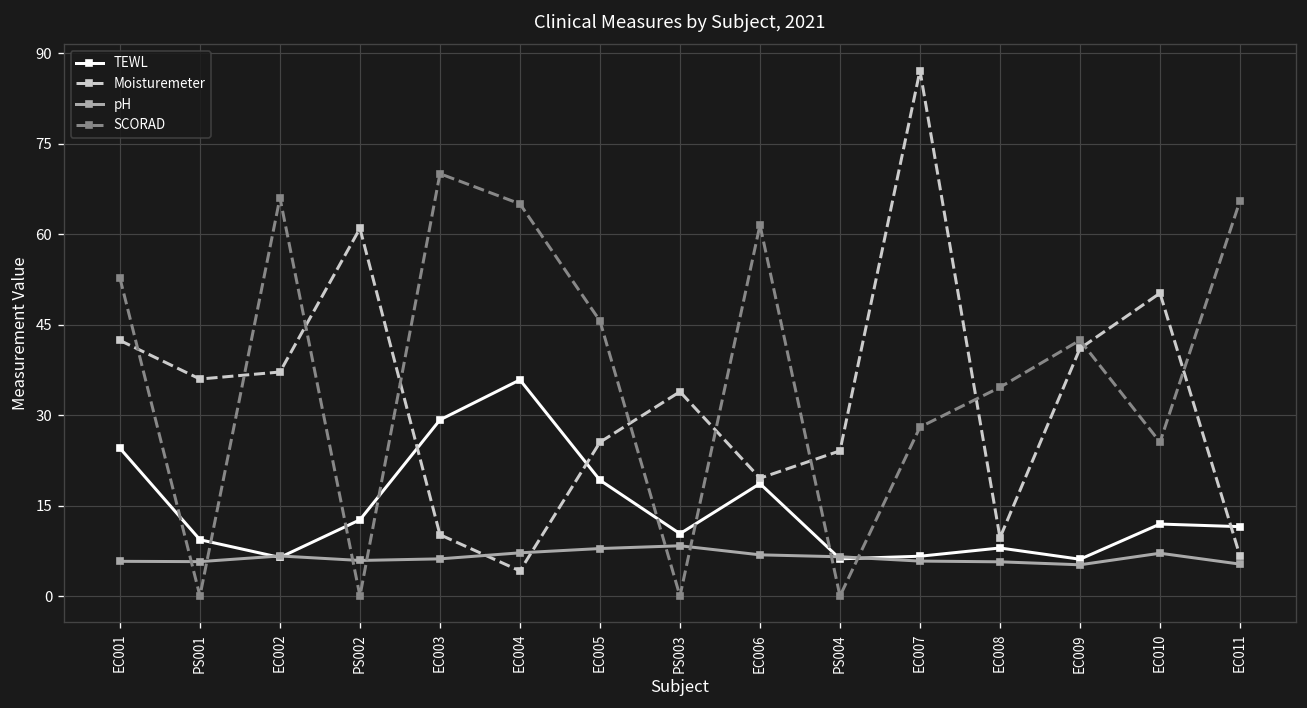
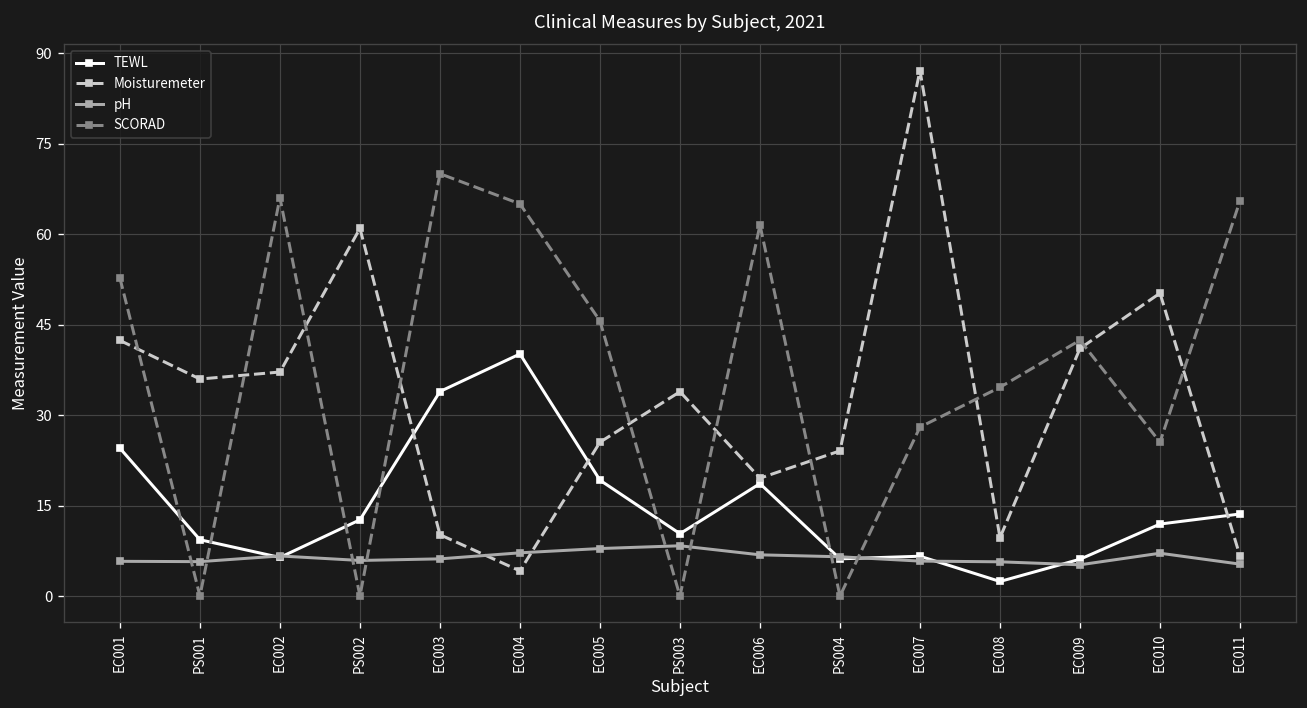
  {
    "TEWL": {
      "EC001": 25,
      "PS001": 9,
      "PS002": 13,
-     "EC003": 29,
-     "EC004": 36,
+     "EC003": 34,
+     "EC004": 40,
      "EC005": 19,
      "PS003": 10,
      "EC006": 19,
      "EC007": 7,
-     "EC008": 8,
+     "EC008": 2,
      "EC009": 6,
      "EC010": 12,
-     "EC011": 12
+     "EC011": 14
    }
  }
